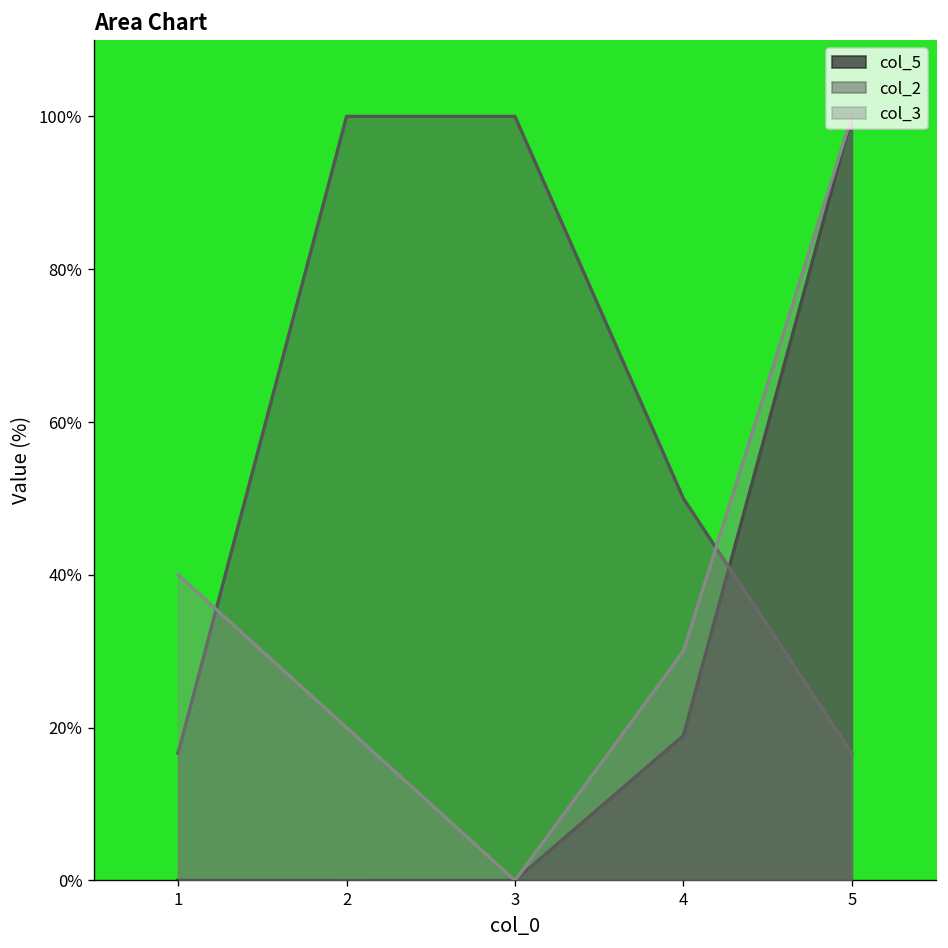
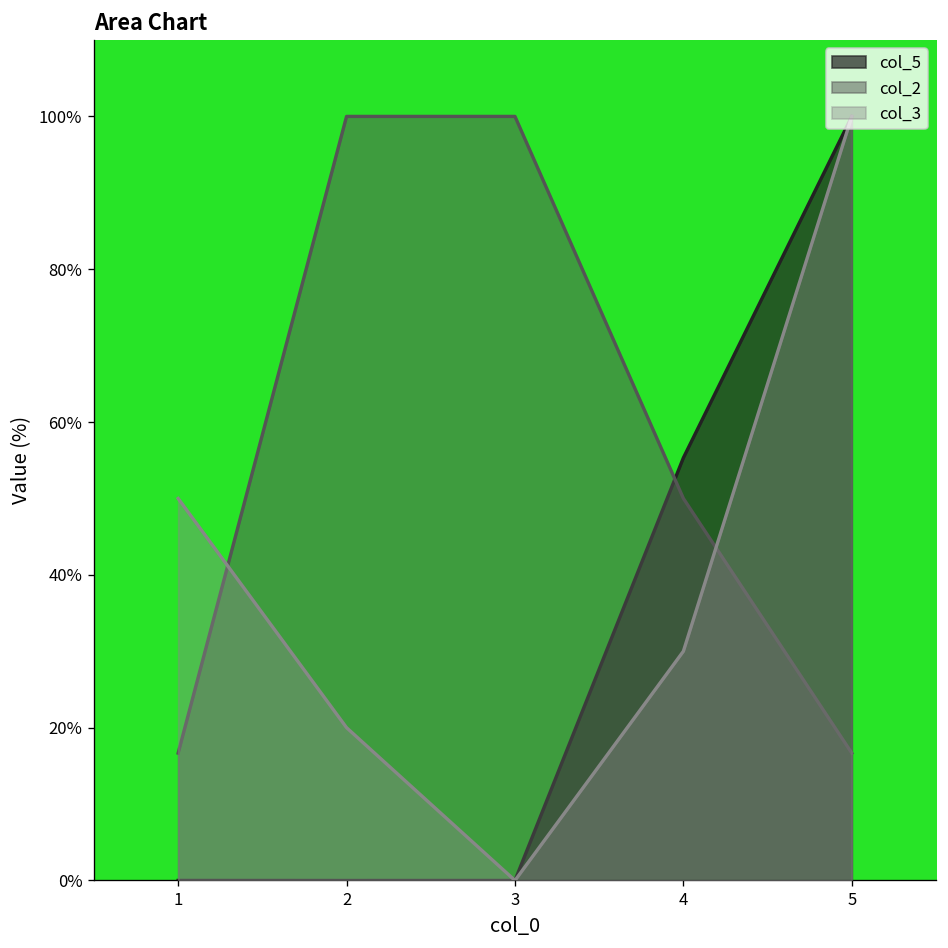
  {
    "col_5": {
      "1": "0%",
      "2": "0%",
-     "4": "19%"
+     "4": "55%"
    },
    "col_2": {
      "1": "17%",
      "2": "100%",
      "3": "100%",
      "4": "50%",
      "5": "17%"
    },
    "col_3": {
-     "1": "40%",
+     "1": "50%",
      "2": "20%",
      "4": "30%"
    }
  }
